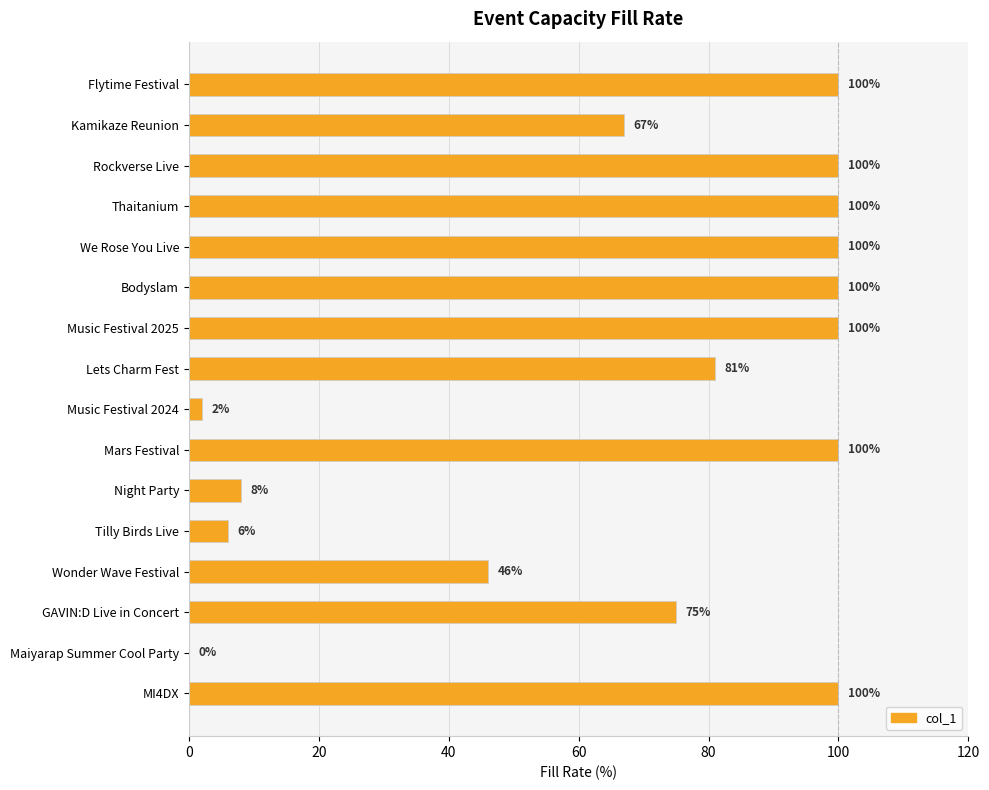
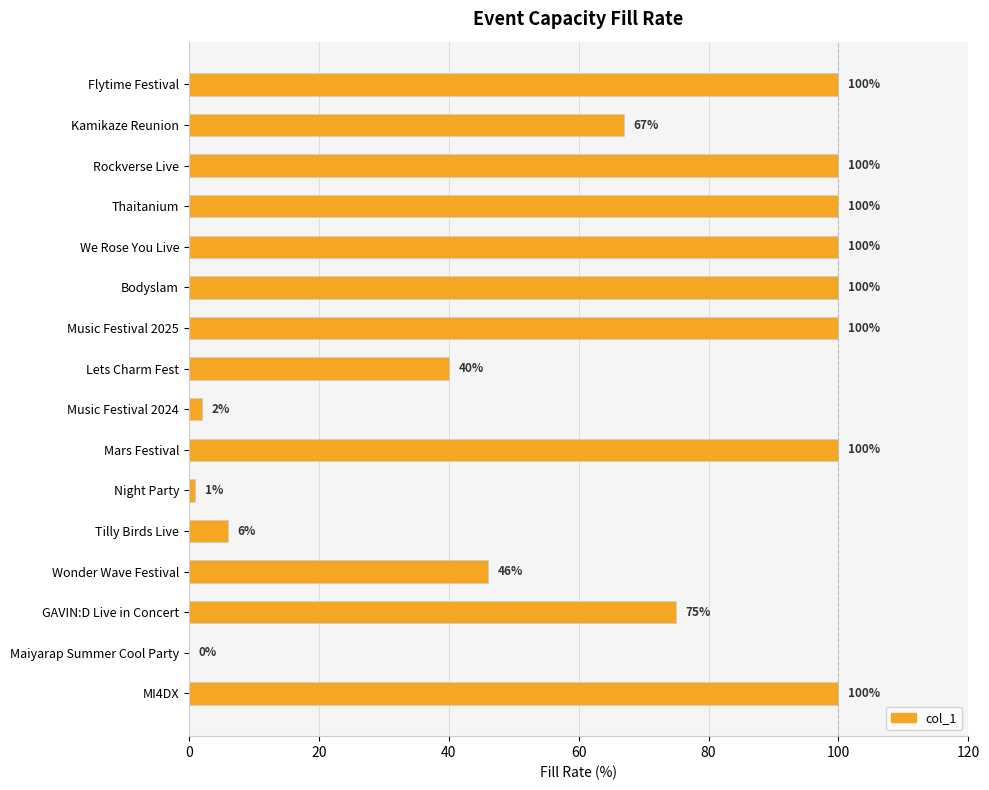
  {
    "Flytime Festival": "100%",
    "Kamikaze Reunion": "67%",
    "Rockverse Live": "100%",
    "Thaitanium": "100%",
    "We Rose You Live": "100%",
    "Bodyslam": "100%",
    "Music Festival 2025": "100%",
-   "Lets Charm Fest": "81%",
+   "Lets Charm Fest": "40%",
    "Music Festival 2024": "2%",
    "Mars Festival": "100%",
-   "Night Party": "8%",
+   "Night Party": "1%",
    "Tilly Birds Live": "6%",
    "Wonder Wave Festival": "46%",
    "GAVIN:D Live in Concert": "75%",
    "Maiyarap Summer Cool Party": "0%",
    "MI4DX": "100%"
  }
